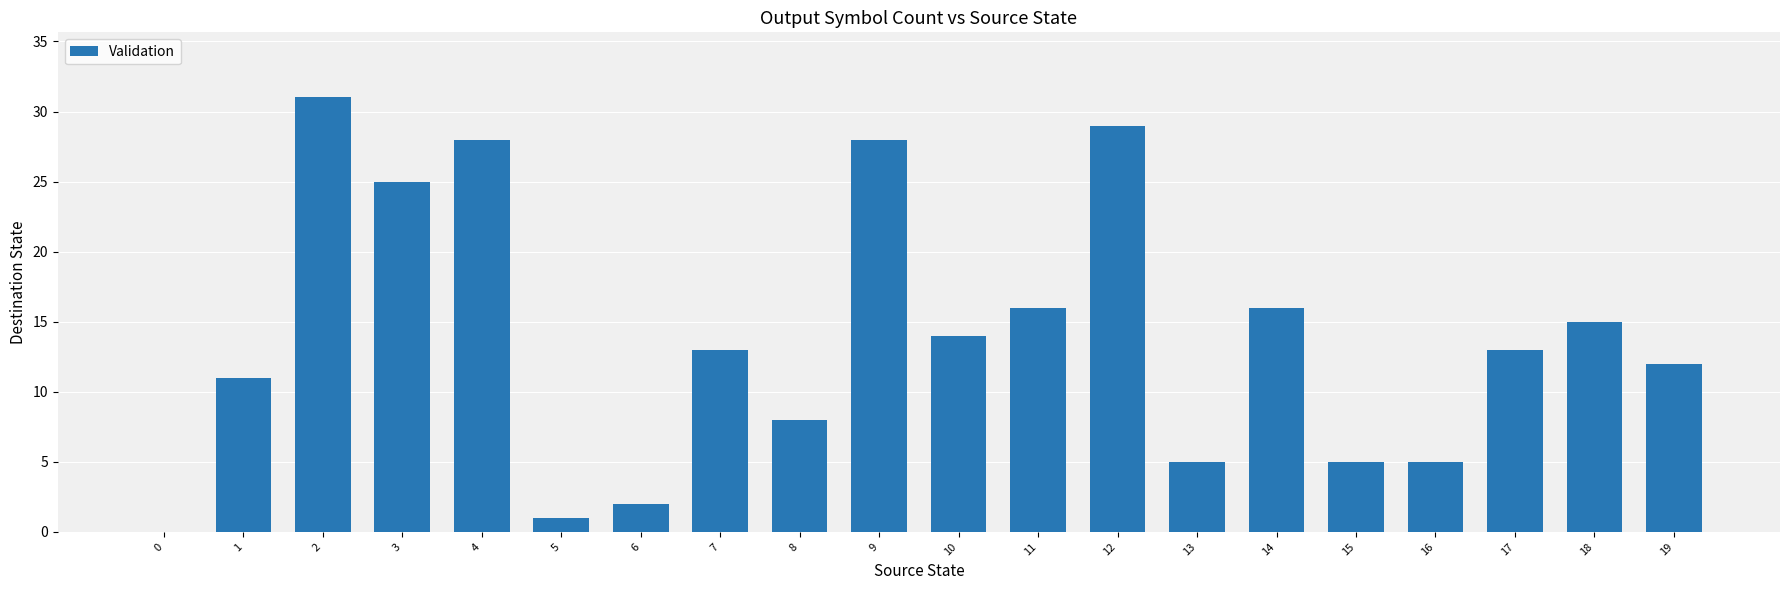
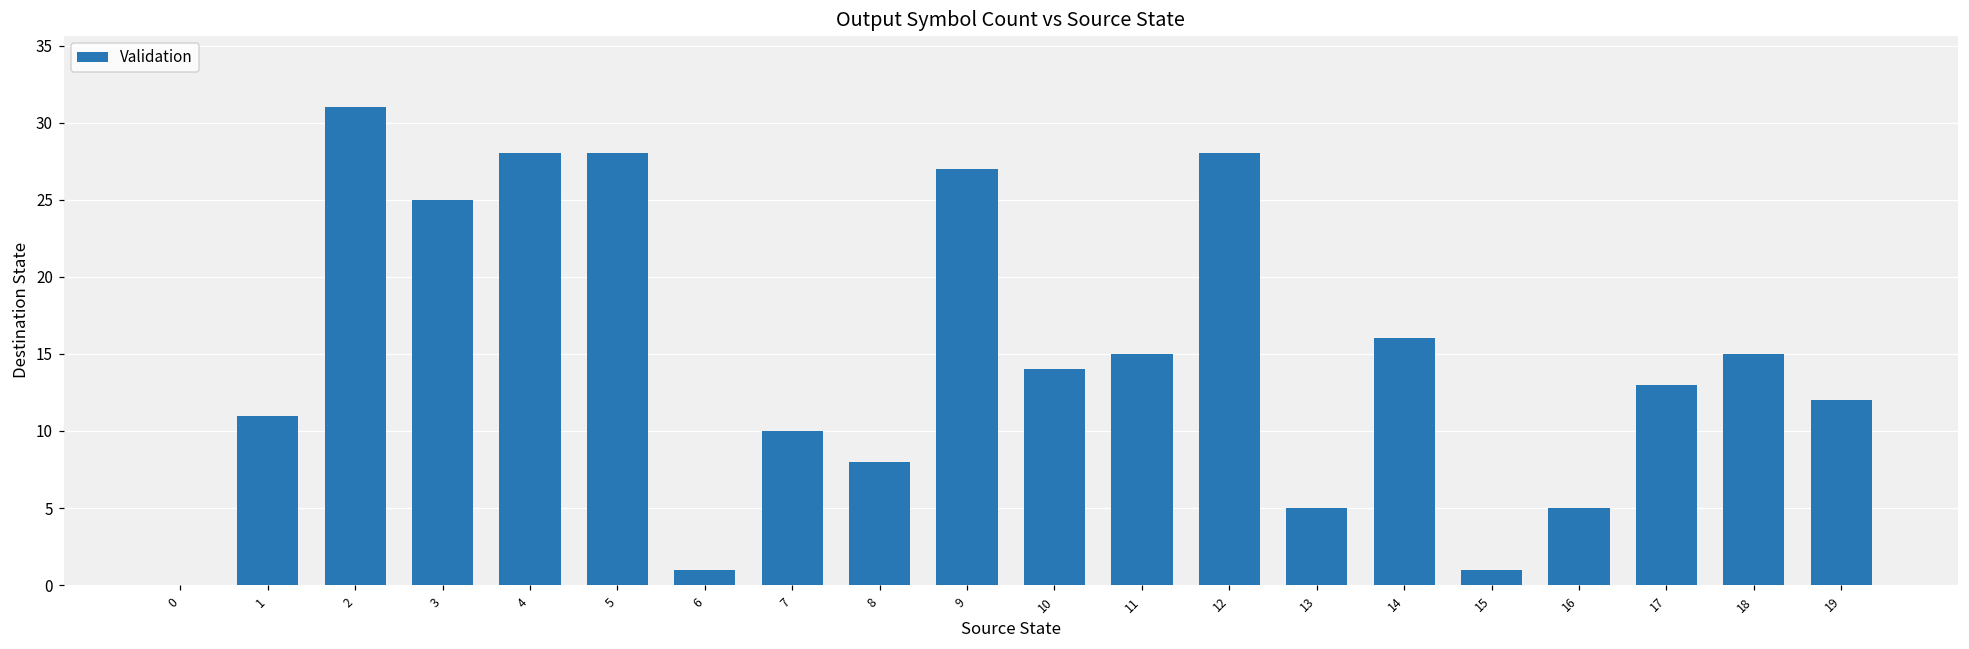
  {
    "0": 0,
    "1": 11,
    "2": 31,
    "3": 25,
    "4": 28,
-   "5": 1,
-   "6": 2,
-   "7": 13,
+   "5": 28,
+   "6": 1,
+   "7": 10,
    "8": 8,
-   "9": 28,
+   "9": 27,
    "10": 14,
-   "11": 16,
-   "12": 29,
+   "11": 15,
+   "12": 28,
    "13": 5,
    "14": 16,
-   "15": 5,
+   "15": 1,
    "16": 5,
    "17": 13,
    "18": 15,
    "19": 12
  }
